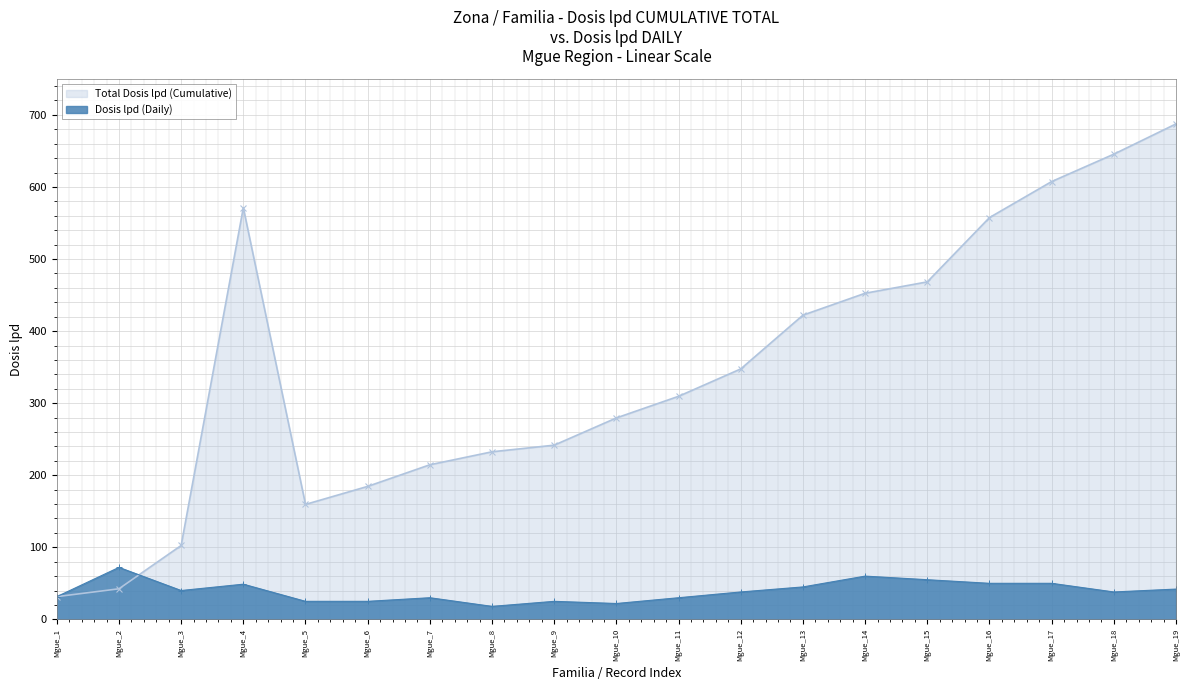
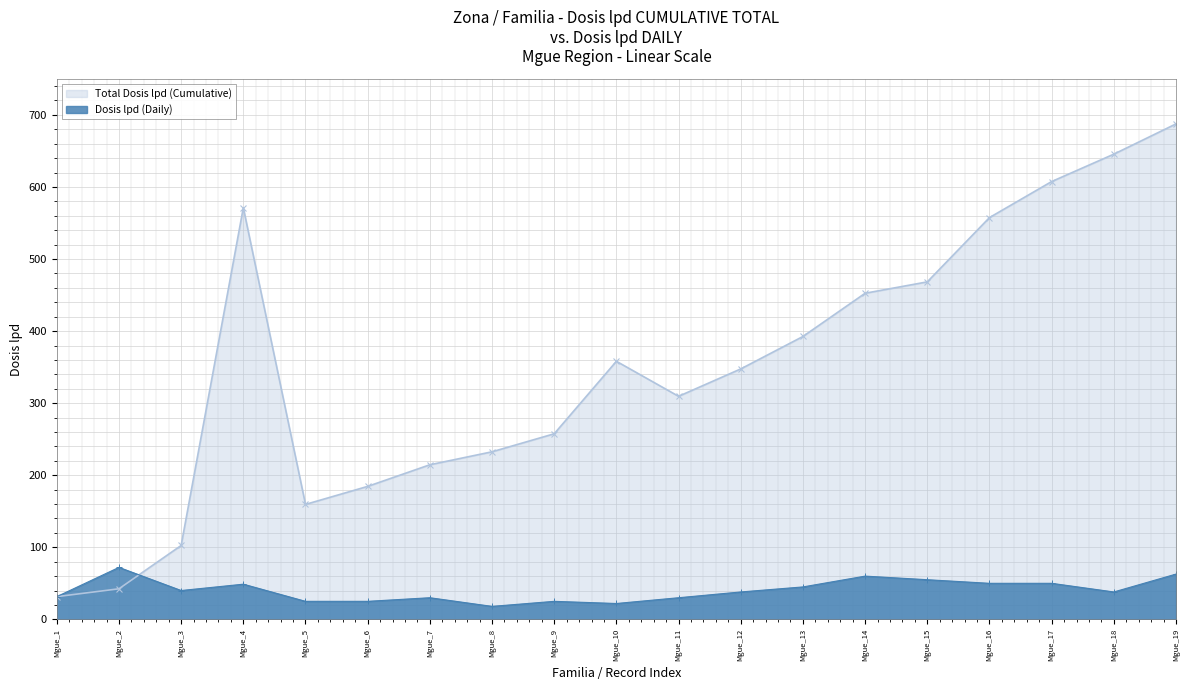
  {
    "Total Dosis lpd (Cumulative)": {
      "Mgue_2": 40,
      "Mgue_3": 100,
      "Mgue_4": 570,
      "Mgue_5": 160,
      "Mgue_6": 180,
      "Mgue_7": 210,
      "Mgue_8": 230,
-     "Mgue_9": 240,
-     "Mgue_10": 280,
+     "Mgue_9": 260,
+     "Mgue_10": 360,
      "Mgue_11": 310,
      "Mgue_12": 350,
-     "Mgue_13": 420,
+     "Mgue_13": 390,
      "Mgue_14": 450,
      "Mgue_15": 470,
      "Mgue_16": 560,
      "Mgue_17": 610,
      "Mgue_18": 650,
      "Mgue_19": 690
    },
    "Dosis lpd (Daily)": {
      "Mgue_2": 70,
      "Mgue_3": 40,
      "Mgue_4": 50,
      "Mgue_5": 30,
      "Mgue_6": 30,
      "Mgue_7": 30,
      "Mgue_8": 20,
      "Mgue_9": 30,
      "Mgue_10": 20,
      "Mgue_11": 30,
      "Mgue_12": 40,
      "Mgue_13": 50,
      "Mgue_14": 60,
      "Mgue_15": 60,
      "Mgue_16": 50,
      "Mgue_17": 50,
      "Mgue_18": 40,
-     "Mgue_19": 40
+     "Mgue_19": 60
    }
  }
